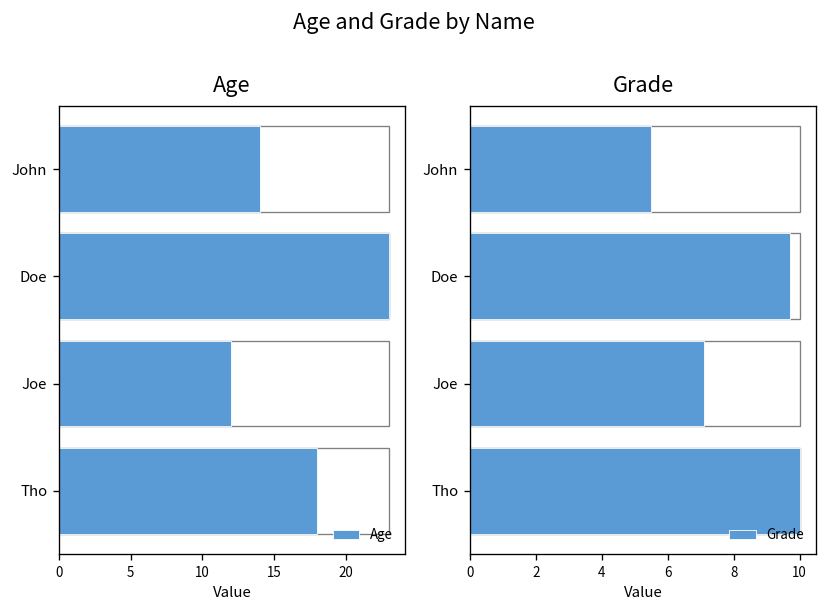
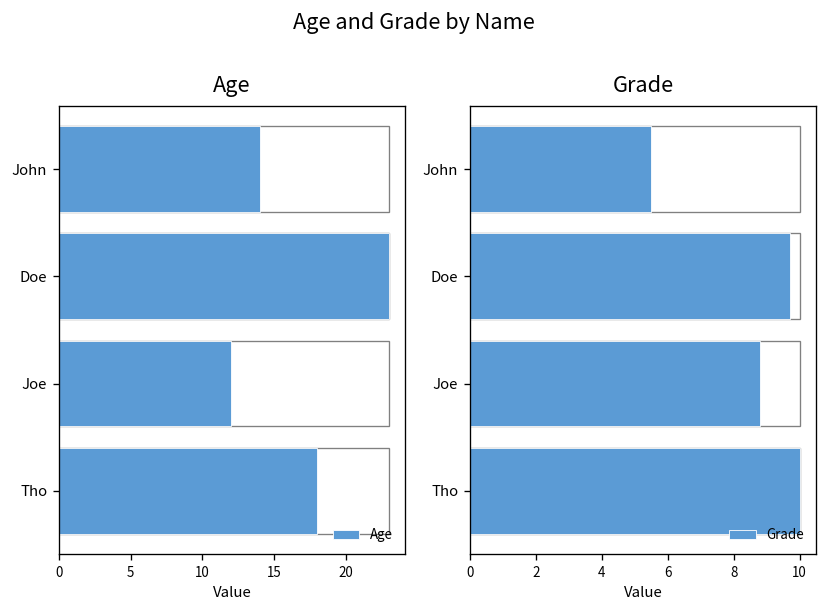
  {
    "Age": {
      "Age": {
        "Doe": 23.0
      }
    },
    "Grade": {
      "Grade": {
-       "Joe": 7.1,
+       "Joe": 8.8,
        "Tho": 10.0
      }
    }
  }
